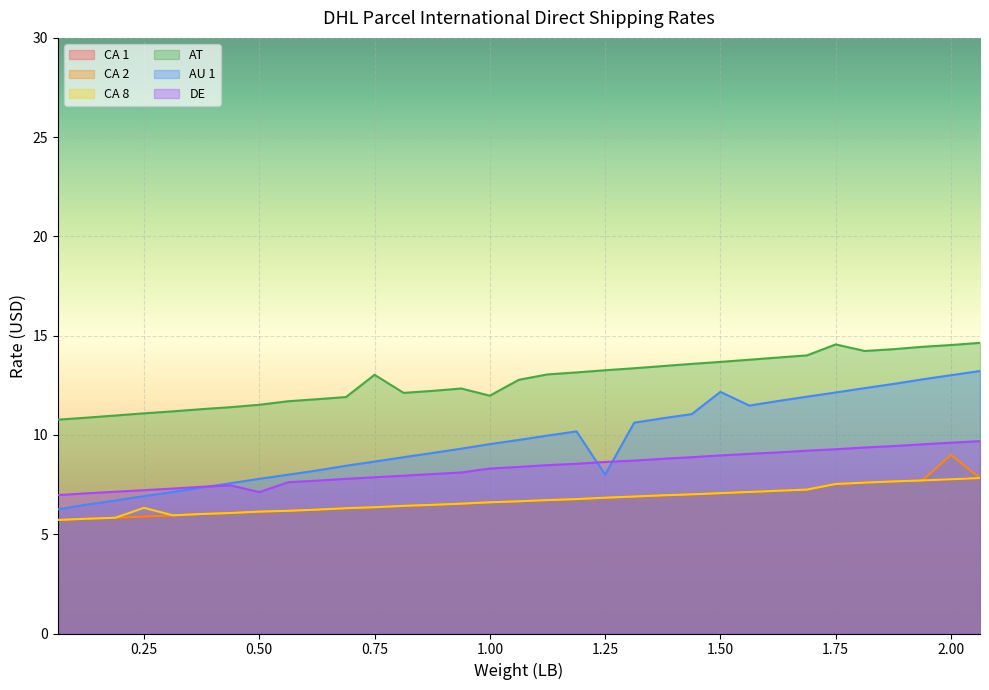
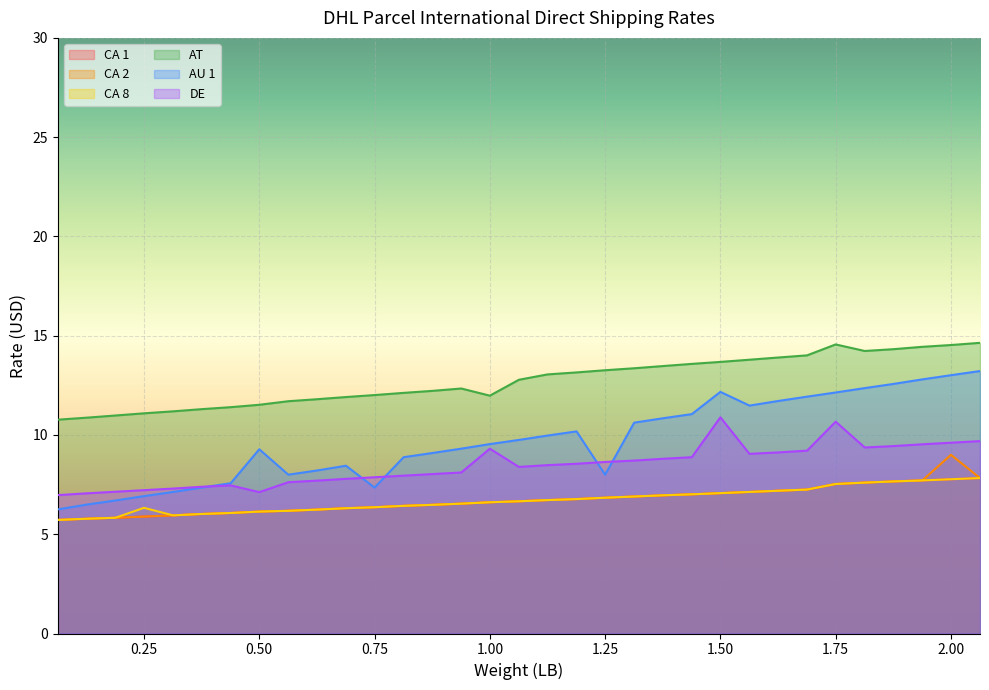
  {
    "AT": {
      "0.25": 11.1,
      "0.50": 11.5,
-     "0.75": 13.0,
+     "0.75": 12.0,
      "1.00": 12.0,
      "1.25": 13.3,
      "1.50": 13.7,
      "1.75": 14.6,
      "2.00": 14.5
    },
    "AU 1": {
      "0.25": 6.9,
-     "0.50": 7.8,
-     "0.75": 8.7,
+     "0.50": 9.3,
+     "0.75": 7.4,
      "1.00": 9.5,
      "1.25": 8.0,
      "1.50": 12.2,
      "1.75": 12.1,
      "2.00": 13.0
    },
    "DE": {
      "0.25": 7.2,
      "0.50": 7.1,
      "0.75": 7.9,
-     "1.00": 8.3,
+     "1.00": 9.3,
      "1.25": 8.6,
-     "1.50": 9.0,
-     "1.75": 9.3,
+     "1.50": 10.9,
+     "1.75": 10.7,
      "2.00": 9.6
    }
  }
